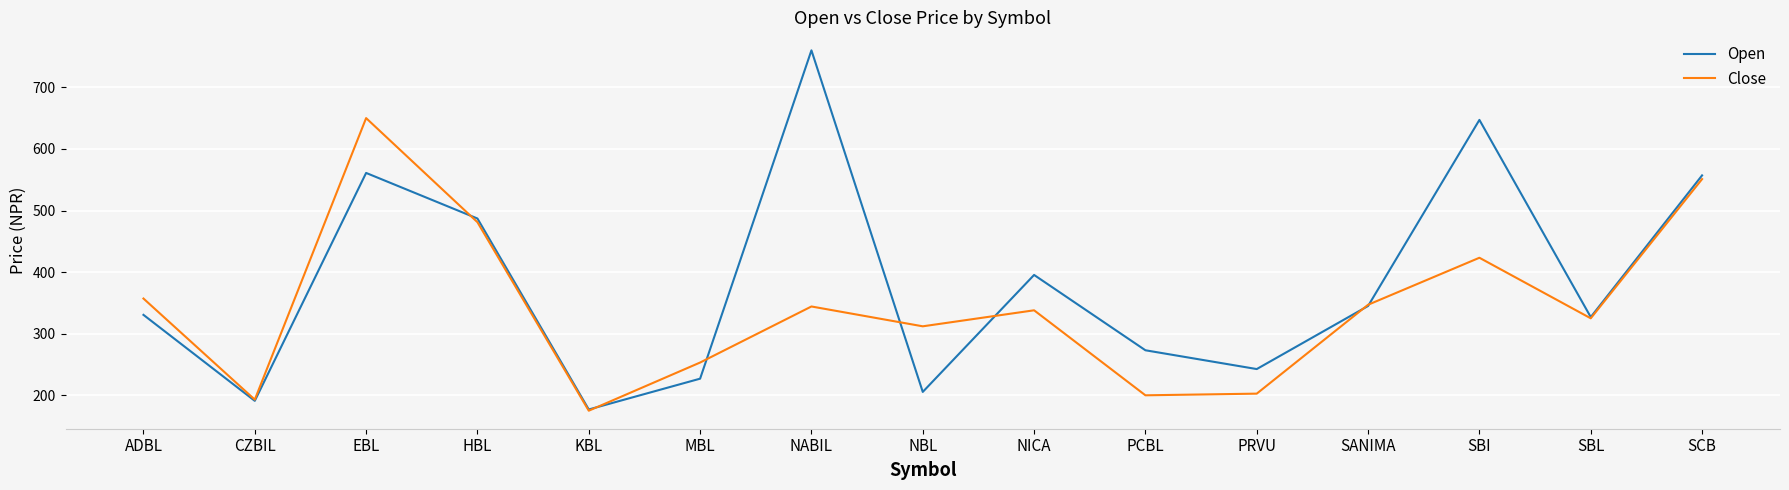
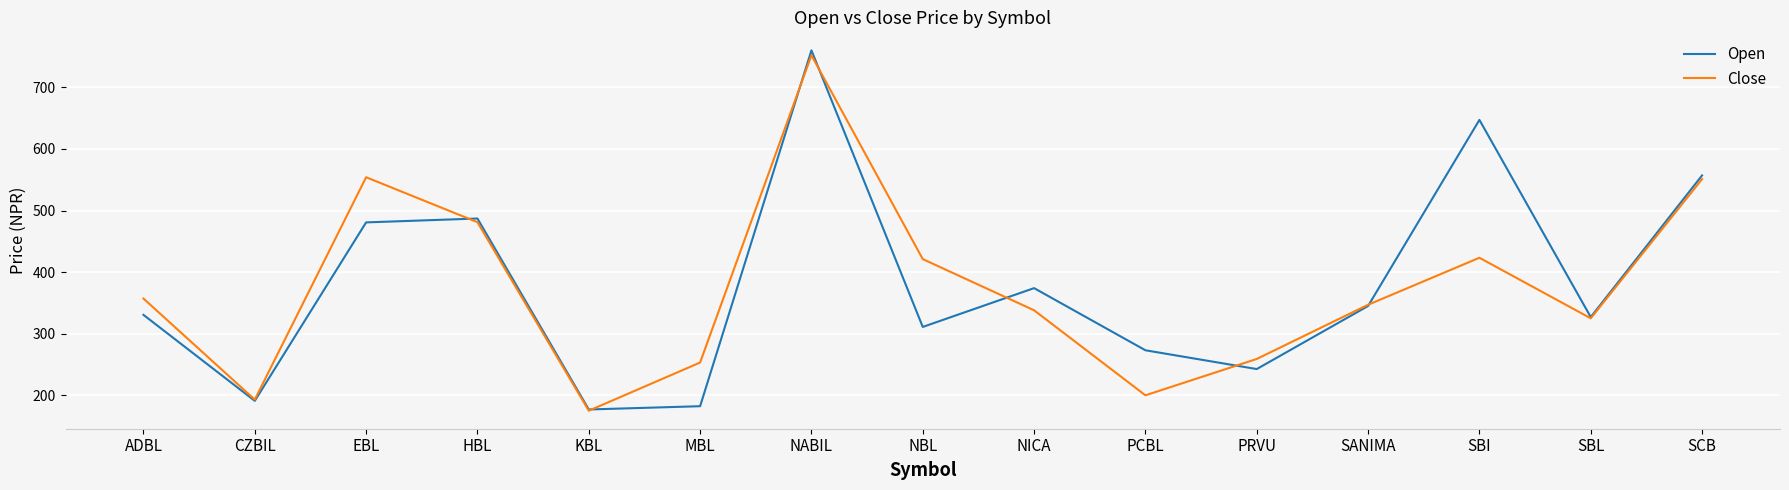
  {
    "Open": {
      "ADBL": 330,
-     "EBL": 560,
+     "EBL": 480,
      "HBL": 490,
-     "MBL": 230,
+     "MBL": 180,
      "NABIL": 760,
-     "NBL": 210,
-     "NICA": 400,
+     "NBL": 310,
+     "NICA": 370,
      "PCBL": 270,
      "PRVU": 240,
      "SBI": 650,
      "SCB": 560
    },
    "Close": {
      "ADBL": 360,
-     "EBL": 650,
+     "EBL": 550,
      "HBL": 480,
      "MBL": 250,
-     "NABIL": 340,
-     "NBL": 310,
+     "NABIL": 750,
+     "NBL": 420,
      "NICA": 340,
      "PCBL": 200,
-     "PRVU": 200,
+     "PRVU": 260,
      "SBI": 420,
      "SCB": 550
    }
  }
